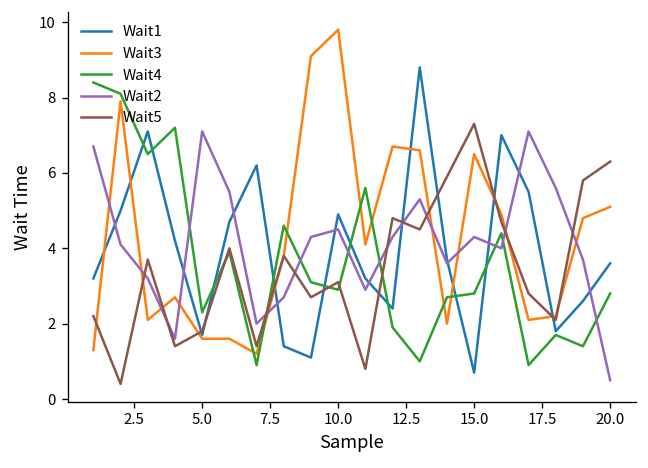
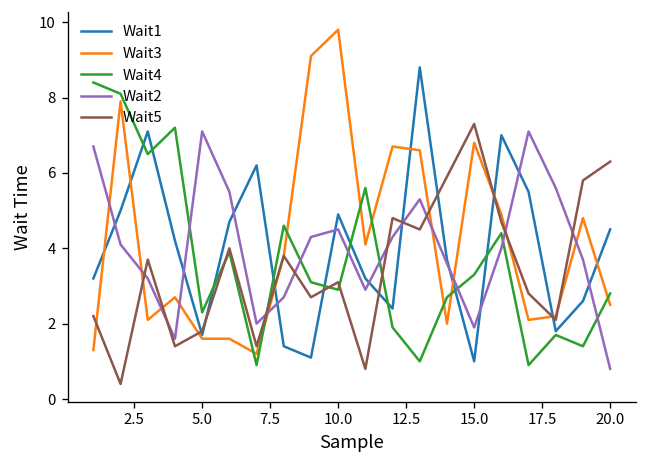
  {
    "Wait1": {
      "5.0": 1.7,
      "10.0": 4.9,
-     "15.0": 0.7,
-     "20.0": 3.6
+     "15.0": 1.0,
+     "20.0": 4.5
    },
    "Wait3": {
      "5.0": 1.6,
      "10.0": 9.8,
-     "15.0": 6.5,
-     "20.0": 5.1
+     "15.0": 6.8,
+     "20.0": 2.5
    },
    "Wait4": {
      "5.0": 2.3,
      "10.0": 2.9,
-     "15.0": 2.8,
+     "15.0": 3.3,
      "20.0": 2.8
    },
    "Wait2": {
      "5.0": 7.1,
      "10.0": 4.5,
-     "15.0": 4.3,
-     "20.0": 0.5
+     "15.0": 1.9,
+     "20.0": 0.8
    },
    "Wait5": {
      "5.0": 1.8,
      "10.0": 3.1,
      "15.0": 7.3,
      "20.0": 6.3
    }
  }
